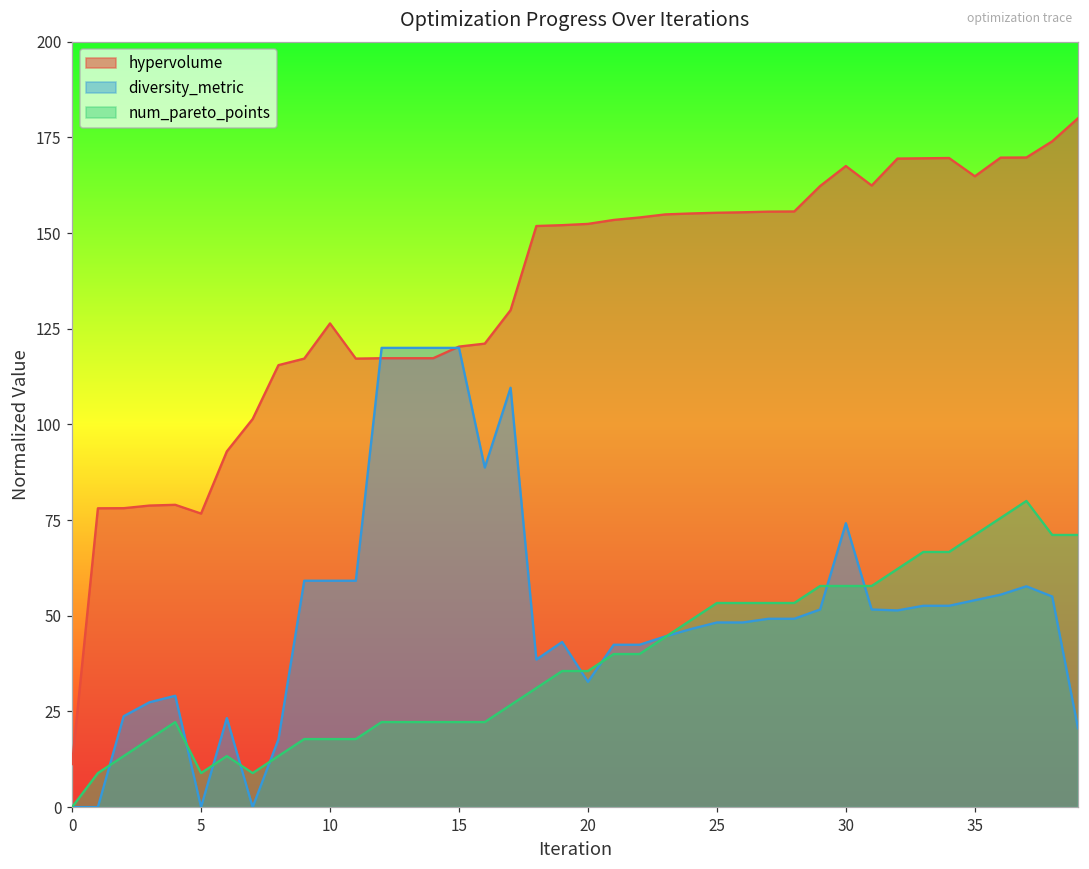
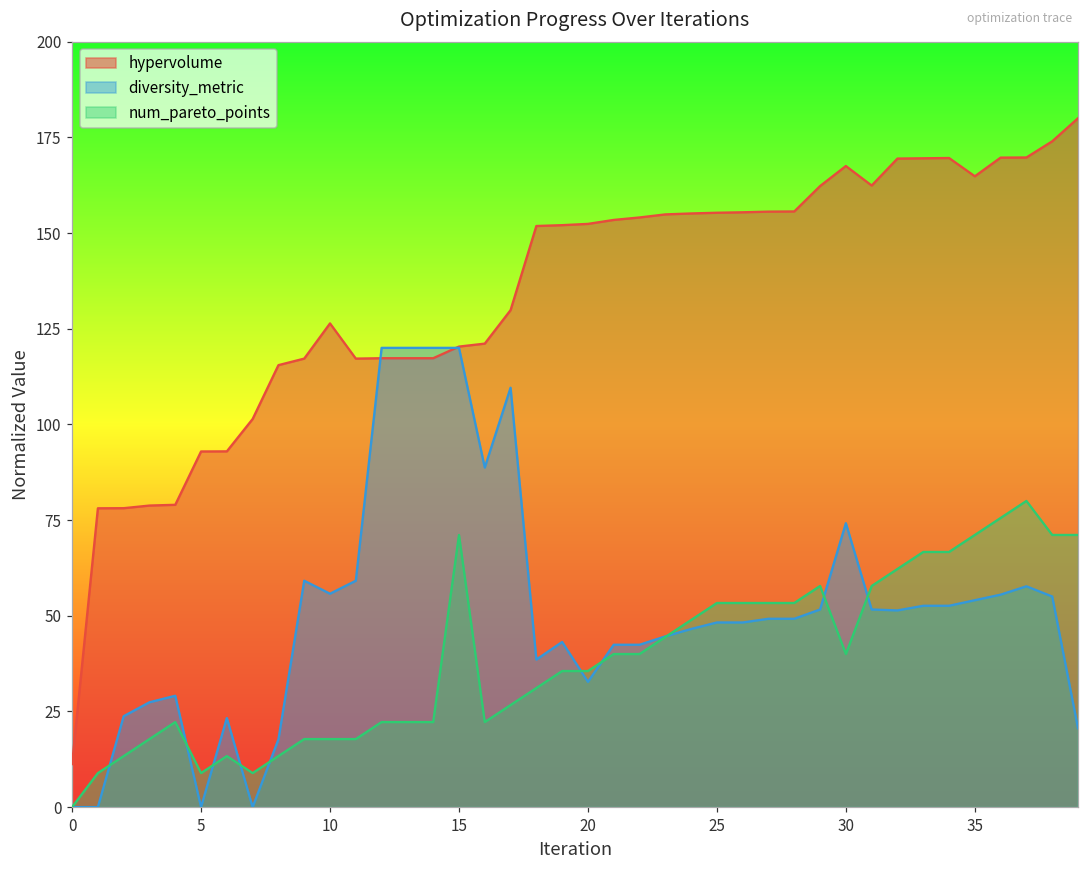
  {
    "hypervolume": {
      "0": 11,
-     "5": 77,
+     "5": 93,
      "10": 126,
      "20": 152,
      "25": 155,
      "30": 168,
      "35": 165
    },
    "diversity_metric": {
      "5": 0,
-     "10": 59,
+     "10": 56,
      "20": 33,
      "25": 48,
      "30": 74,
      "35": 54
    },
    "num_pareto_points": {
      "5": 9,
      "10": 18,
-     "15": 22,
+     "15": 71,
      "20": 36,
      "25": 53,
-     "30": 58,
+     "30": 40,
      "35": 71
    }
  }
